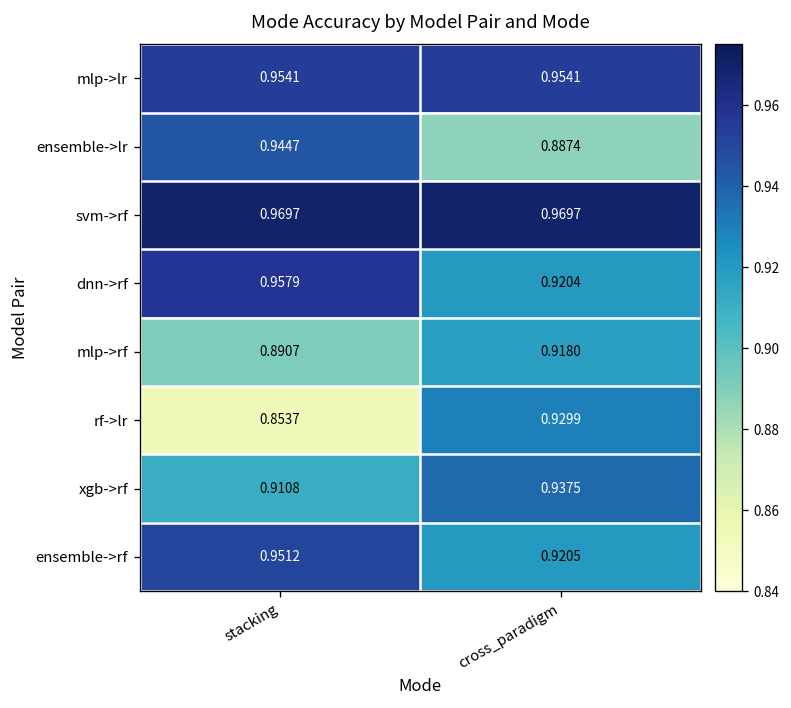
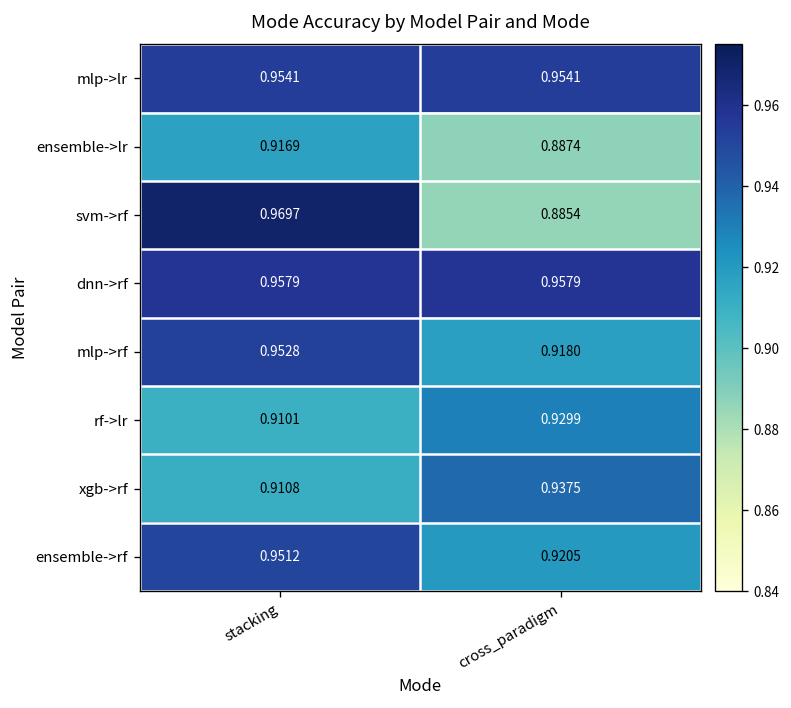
  {
    "mlp->lr": {
      "stacking": 0.9541,
      "cross_paradigm": 0.9541
    },
    "ensemble->lr": {
-     "stacking": 0.9447,
+     "stacking": 0.9169,
      "cross_paradigm": 0.8874
    },
    "svm->rf": {
      "stacking": 0.9697,
-     "cross_paradigm": 0.9697
+     "cross_paradigm": 0.8854
    },
    "dnn->rf": {
      "stacking": 0.9579,
-     "cross_paradigm": 0.9204
+     "cross_paradigm": 0.9579
    },
    "mlp->rf": {
-     "stacking": 0.8907,
+     "stacking": 0.9528,
      "cross_paradigm": 0.9180
    },
    "rf->lr": {
-     "stacking": 0.8537,
+     "stacking": 0.9101,
      "cross_paradigm": 0.9299
    },
    "xgb->rf": {
      "stacking": 0.9108,
      "cross_paradigm": 0.9375
    },
    "ensemble->rf": {
      "stacking": 0.9512,
      "cross_paradigm": 0.9205
    }
  }
